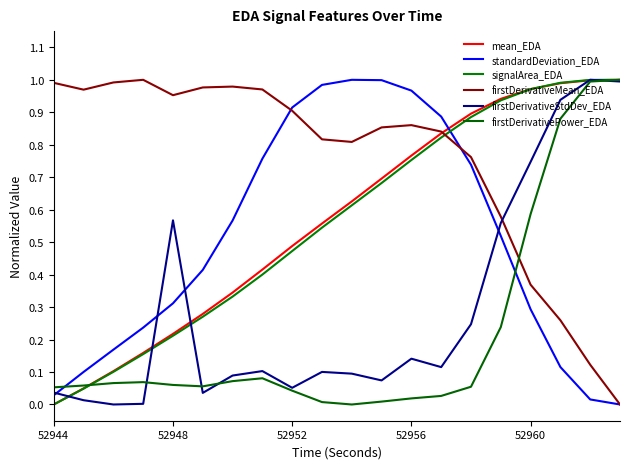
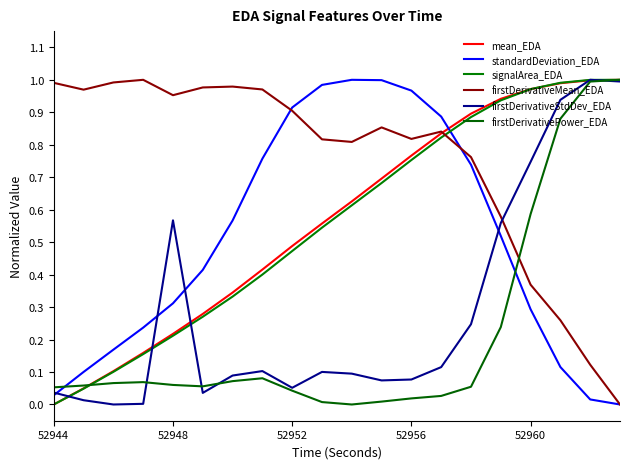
  {
    "mean_EDA": {
      "52952": 0.49,
      "52956": 0.77
    },
    "standardDeviation_EDA": {
      "52944": 0.03,
      "52948": 0.31,
      "52952": 0.91,
      "52956": 0.97,
      "52960": 0.29
    },
    "firstDerivativeMean_EDA": {
      "52944": 0.99,
      "52948": 0.95,
      "52952": 0.90,
-     "52956": 0.86,
+     "52956": 0.82,
      "52960": 0.37
    },
    "firstDerivativeStdDev_EDA": {
      "52944": 0.04,
      "52948": 0.57,
      "52952": 0.05,
-     "52956": 0.14,
+     "52956": 0.08,
      "52960": 0.75
    }
  }
